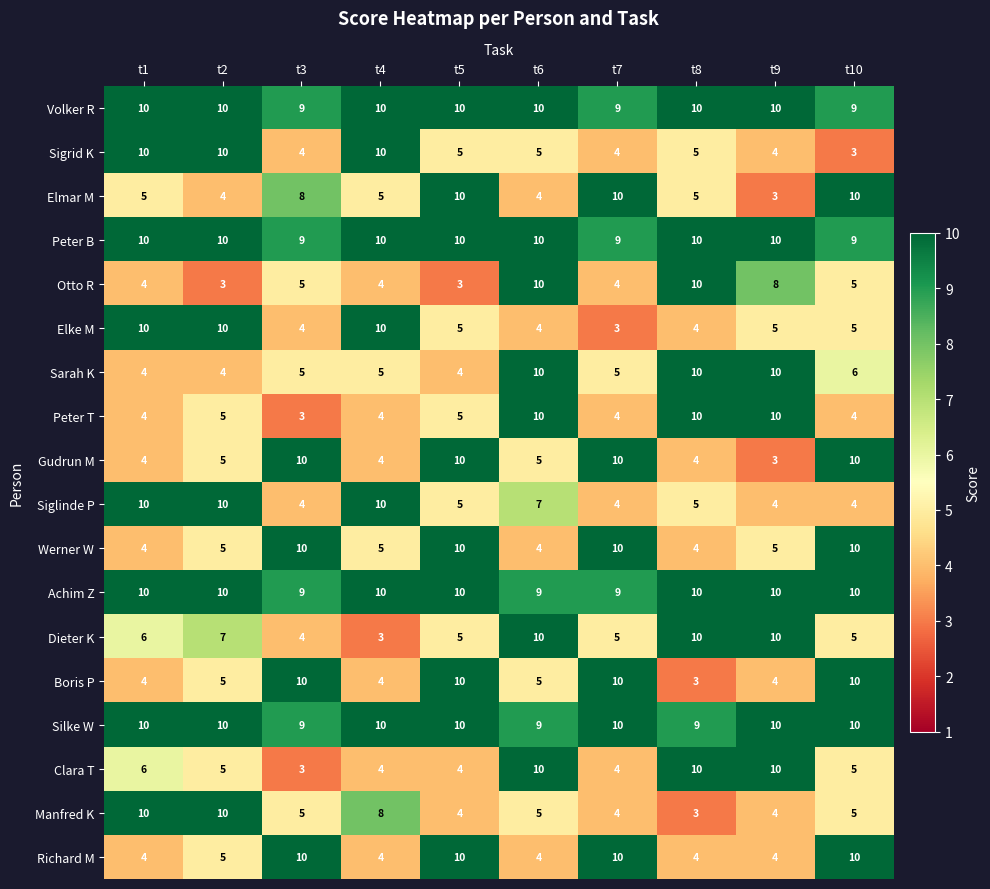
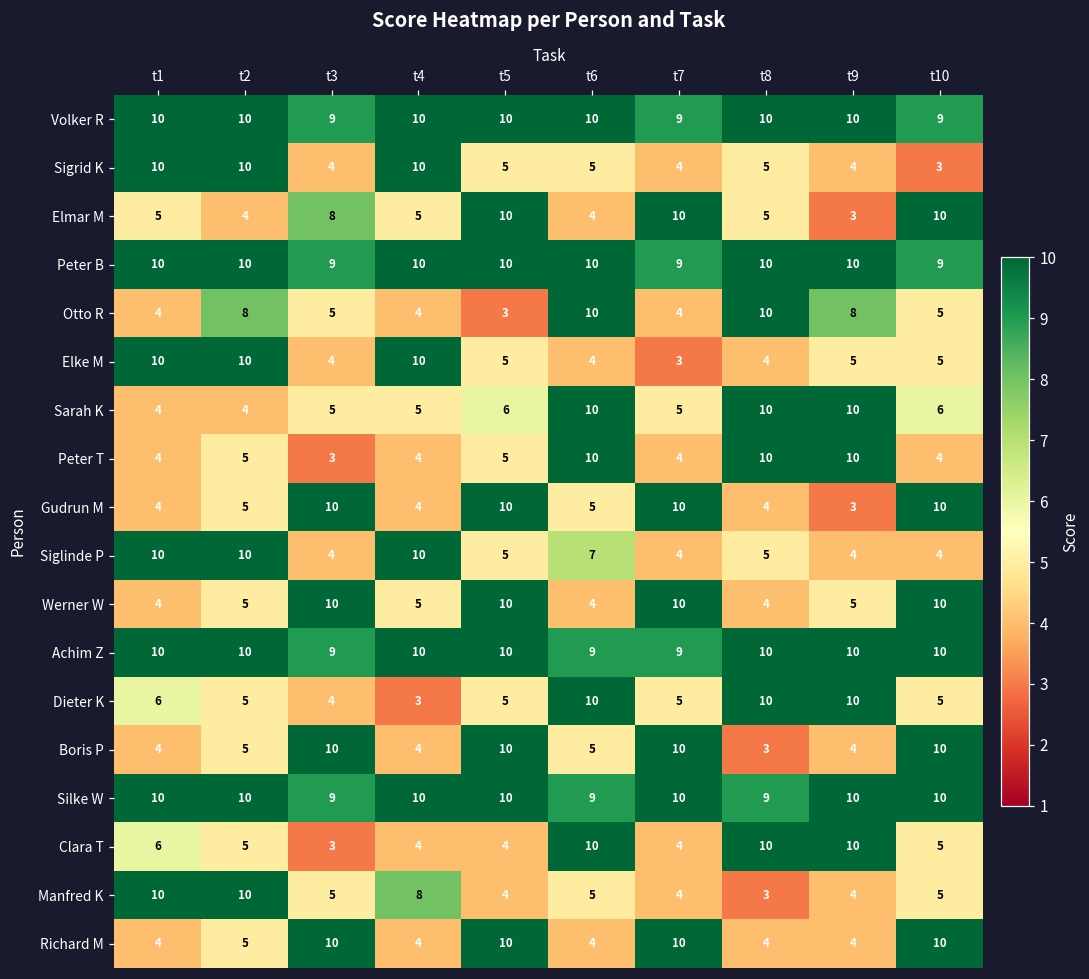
  {
    "Volker R": {
      "t1": 10,
      "t2": 10,
      "t3": 9,
      "t4": 10,
      "t5": 10,
      "t6": 10,
      "t7": 9,
      "t8": 10,
      "t9": 10,
      "t10": 9
    },
    "Sigrid K": {
      "t1": 10,
      "t2": 10,
      "t3": 4,
      "t4": 10,
      "t5": 5,
      "t6": 5,
      "t7": 4,
      "t8": 5,
      "t9": 4,
      "t10": 3
    },
    "Elmar M": {
      "t1": 5,
      "t2": 4,
      "t3": 8,
      "t4": 5,
      "t5": 10,
      "t6": 4,
      "t7": 10,
      "t8": 5,
      "t9": 3,
      "t10": 10
    },
    "Peter B": {
      "t1": 10,
      "t2": 10,
      "t3": 9,
      "t4": 10,
      "t5": 10,
      "t6": 10,
      "t7": 9,
      "t8": 10,
      "t9": 10,
      "t10": 9
    },
    "Otto R": {
      "t1": 4,
-     "t2": 3,
+     "t2": 8,
      "t3": 5,
      "t4": 4,
      "t5": 3,
      "t6": 10,
      "t7": 4,
      "t8": 10,
      "t9": 8,
      "t10": 5
    },
    "Elke M": {
      "t1": 10,
      "t2": 10,
      "t3": 4,
      "t4": 10,
      "t5": 5,
      "t6": 4,
      "t7": 3,
      "t8": 4,
      "t9": 5,
      "t10": 5
    },
    "Sarah K": {
      "t1": 4,
      "t2": 4,
      "t3": 5,
      "t4": 5,
-     "t5": 4,
+     "t5": 6,
      "t6": 10,
      "t7": 5,
      "t8": 10,
      "t9": 10,
      "t10": 6
    },
    "Peter T": {
      "t1": 4,
      "t2": 5,
      "t3": 3,
      "t4": 4,
      "t5": 5,
      "t6": 10,
      "t7": 4,
      "t8": 10,
      "t9": 10,
      "t10": 4
    },
    "Gudrun M": {
      "t1": 4,
      "t2": 5,
      "t3": 10,
      "t4": 4,
      "t5": 10,
      "t6": 5,
      "t7": 10,
      "t8": 4,
      "t9": 3,
      "t10": 10
    },
    "Siglinde P": {
      "t1": 10,
      "t2": 10,
      "t3": 4,
      "t4": 10,
      "t5": 5,
      "t6": 7,
      "t7": 4,
      "t8": 5,
      "t9": 4,
      "t10": 4
    },
    "Werner W": {
      "t1": 4,
      "t2": 5,
      "t3": 10,
      "t4": 5,
      "t5": 10,
      "t6": 4,
      "t7": 10,
      "t8": 4,
      "t9": 5,
      "t10": 10
    },
    "Achim Z": {
      "t1": 10,
      "t2": 10,
      "t3": 9,
      "t4": 10,
      "t5": 10,
      "t6": 9,
      "t7": 9,
      "t8": 10,
      "t9": 10,
      "t10": 10
    },
    "Dieter K": {
      "t1": 6,
-     "t2": 7,
+     "t2": 5,
      "t3": 4,
      "t4": 3,
      "t5": 5,
      "t6": 10,
      "t7": 5,
      "t8": 10,
      "t9": 10,
      "t10": 5
    },
    "Boris P": {
      "t1": 4,
      "t2": 5,
      "t3": 10,
      "t4": 4,
      "t5": 10,
      "t6": 5,
      "t7": 10,
      "t8": 3,
      "t9": 4,
      "t10": 10
    },
    "Silke W": {
      "t1": 10,
      "t2": 10,
      "t3": 9,
      "t4": 10,
      "t5": 10,
      "t6": 9,
      "t7": 10,
      "t8": 9,
      "t9": 10,
      "t10": 10
    },
    "Clara T": {
      "t1": 6,
      "t2": 5,
      "t3": 3,
      "t4": 4,
      "t5": 4,
      "t6": 10,
      "t7": 4,
      "t8": 10,
      "t9": 10,
      "t10": 5
    },
    "Manfred K": {
      "t1": 10,
      "t2": 10,
      "t3": 5,
      "t4": 8,
      "t5": 4,
      "t6": 5,
      "t7": 4,
      "t8": 3,
      "t9": 4,
      "t10": 5
    },
    "Richard M": {
      "t1": 4,
      "t2": 5,
      "t3": 10,
      "t4": 4,
      "t5": 10,
      "t6": 4,
      "t7": 10,
      "t8": 4,
      "t9": 4,
      "t10": 10
    }
  }
